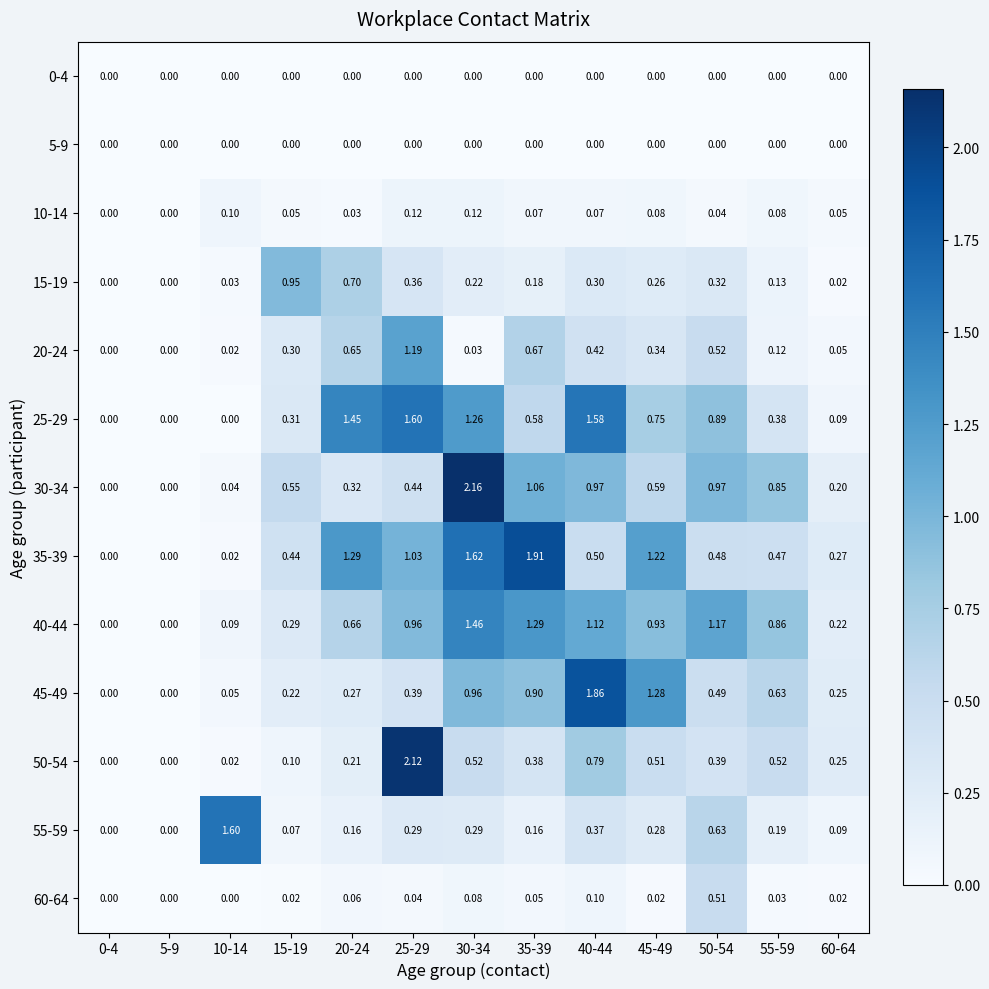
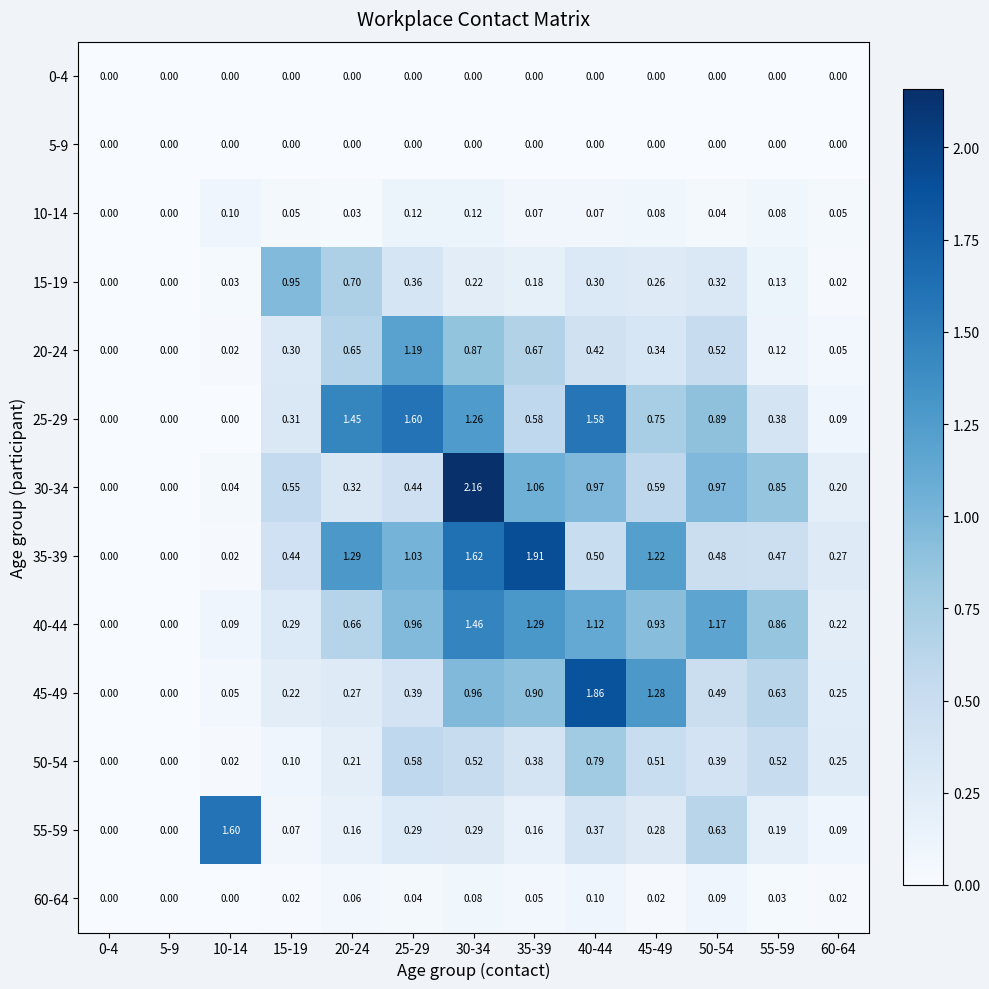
  {
    "0-4": {
      "0-4": 0.00,
      "5-9": 0.00,
      "10-14": 0.00,
      "15-19": 0.00,
      "20-24": 0.00,
      "25-29": 0.00,
      "30-34": 0.00,
      "35-39": 0.00,
      "40-44": 0.00,
      "45-49": 0.00,
      "50-54": 0.00,
      "55-59": 0.00,
      "60-64": 0.00
    },
    "5-9": {
      "0-4": 0.00,
      "5-9": 0.00,
      "10-14": 0.00,
      "15-19": 0.00,
      "20-24": 0.00,
      "25-29": 0.00,
      "30-34": 0.00,
      "35-39": 0.00,
      "40-44": 0.00,
      "45-49": 0.00,
      "50-54": 0.00,
      "55-59": 0.00,
      "60-64": 0.00
    },
    "10-14": {
      "0-4": 0.00,
      "5-9": 0.00,
      "10-14": 0.10,
      "15-19": 0.05,
      "20-24": 0.03,
      "25-29": 0.12,
      "30-34": 0.12,
      "35-39": 0.07,
      "40-44": 0.07,
      "45-49": 0.08,
      "50-54": 0.04,
      "55-59": 0.08,
      "60-64": 0.05
    },
    "15-19": {
      "0-4": 0.00,
      "5-9": 0.00,
      "10-14": 0.03,
      "15-19": 0.95,
      "20-24": 0.70,
      "25-29": 0.36,
      "30-34": 0.22,
      "35-39": 0.18,
      "40-44": 0.30,
      "45-49": 0.26,
      "50-54": 0.32,
      "55-59": 0.13,
      "60-64": 0.02
    },
    "20-24": {
      "0-4": 0.00,
      "5-9": 0.00,
      "10-14": 0.02,
      "15-19": 0.30,
      "20-24": 0.65,
      "25-29": 1.19,
-     "30-34": 0.03,
+     "30-34": 0.87,
      "35-39": 0.67,
      "40-44": 0.42,
      "45-49": 0.34,
      "50-54": 0.52,
      "55-59": 0.12,
      "60-64": 0.05
    },
    "25-29": {
      "0-4": 0.00,
      "5-9": 0.00,
      "10-14": 0.00,
      "15-19": 0.31,
      "20-24": 1.45,
      "25-29": 1.60,
      "30-34": 1.26,
      "35-39": 0.58,
      "40-44": 1.58,
      "45-49": 0.75,
      "50-54": 0.89,
      "55-59": 0.38,
      "60-64": 0.09
    },
    "30-34": {
      "0-4": 0.00,
      "5-9": 0.00,
      "10-14": 0.04,
      "15-19": 0.55,
      "20-24": 0.32,
      "25-29": 0.44,
      "30-34": 2.16,
      "35-39": 1.06,
      "40-44": 0.97,
      "45-49": 0.59,
      "50-54": 0.97,
      "55-59": 0.85,
      "60-64": 0.20
    },
    "35-39": {
      "0-4": 0.00,
      "5-9": 0.00,
      "10-14": 0.02,
      "15-19": 0.44,
      "20-24": 1.29,
      "25-29": 1.03,
      "30-34": 1.62,
      "35-39": 1.91,
      "40-44": 0.50,
      "45-49": 1.22,
      "50-54": 0.48,
      "55-59": 0.47,
      "60-64": 0.27
    },
    "40-44": {
      "0-4": 0.00,
      "5-9": 0.00,
      "10-14": 0.09,
      "15-19": 0.29,
      "20-24": 0.66,
      "25-29": 0.96,
      "30-34": 1.46,
      "35-39": 1.29,
      "40-44": 1.12,
      "45-49": 0.93,
      "50-54": 1.17,
      "55-59": 0.86,
      "60-64": 0.22
    },
    "45-49": {
      "0-4": 0.00,
      "5-9": 0.00,
      "10-14": 0.05,
      "15-19": 0.22,
      "20-24": 0.27,
      "25-29": 0.39,
      "30-34": 0.96,
      "35-39": 0.90,
      "40-44": 1.86,
      "45-49": 1.28,
      "50-54": 0.49,
      "55-59": 0.63,
      "60-64": 0.25
    },
    "50-54": {
      "0-4": 0.00,
      "5-9": 0.00,
      "10-14": 0.02,
      "15-19": 0.10,
      "20-24": 0.21,
-     "25-29": 2.12,
+     "25-29": 0.58,
      "30-34": 0.52,
      "35-39": 0.38,
      "40-44": 0.79,
      "45-49": 0.51,
      "50-54": 0.39,
      "55-59": 0.52,
      "60-64": 0.25
    },
    "55-59": {
      "0-4": 0.00,
      "5-9": 0.00,
      "10-14": 1.60,
      "15-19": 0.07,
      "20-24": 0.16,
      "25-29": 0.29,
      "30-34": 0.29,
      "35-39": 0.16,
      "40-44": 0.37,
      "45-49": 0.28,
      "50-54": 0.63,
      "55-59": 0.19,
      "60-64": 0.09
    },
    "60-64": {
      "0-4": 0.00,
      "5-9": 0.00,
      "10-14": 0.00,
      "15-19": 0.02,
      "20-24": 0.06,
      "25-29": 0.04,
      "30-34": 0.08,
      "35-39": 0.05,
      "40-44": 0.10,
      "45-49": 0.02,
-     "50-54": 0.51,
+     "50-54": 0.09,
      "55-59": 0.03,
      "60-64": 0.02
    }
  }
